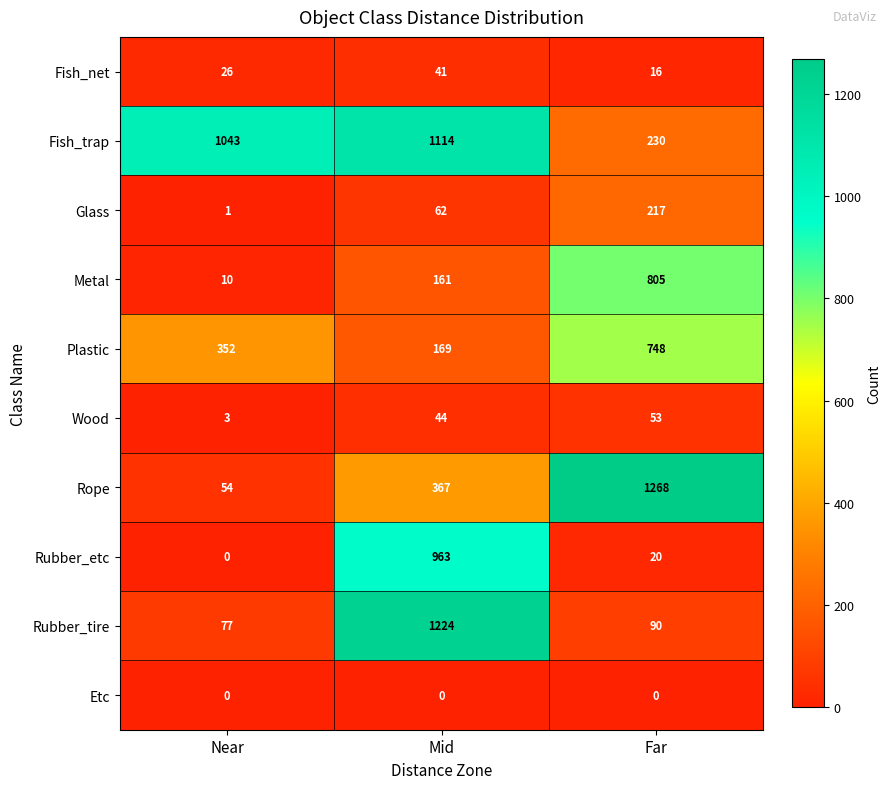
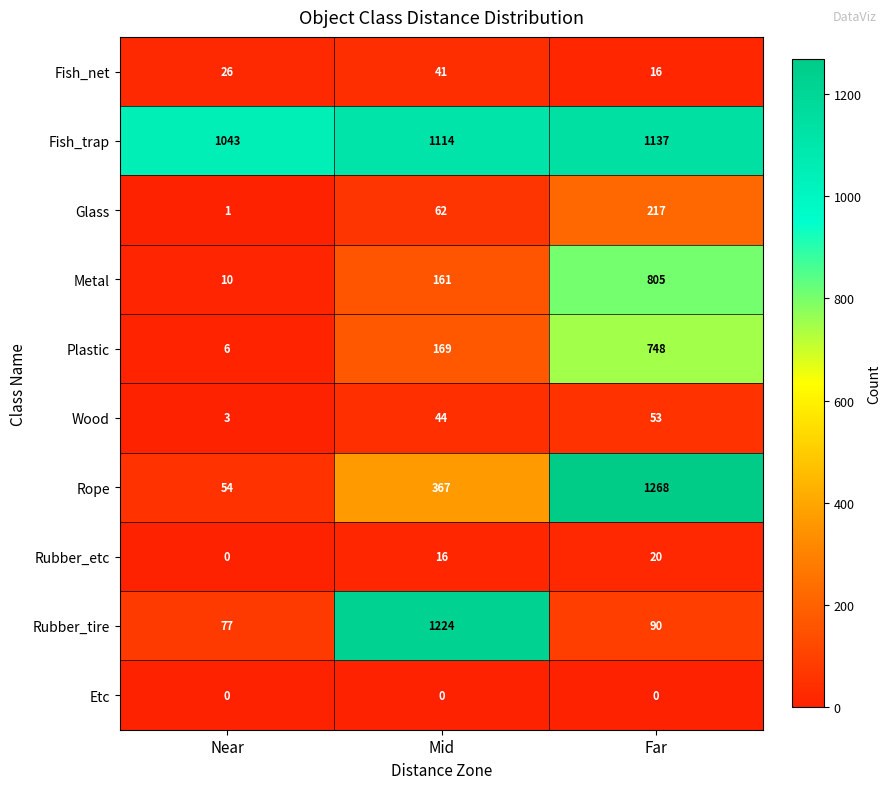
  {
    "Fish_net": {
      "Near": 26,
      "Mid": 41,
      "Far": 16
    },
    "Fish_trap": {
      "Near": 1043,
      "Mid": 1114,
-     "Far": 230
+     "Far": 1137
    },
    "Glass": {
      "Near": 1,
      "Mid": 62,
      "Far": 217
    },
    "Metal": {
      "Near": 10,
      "Mid": 161,
      "Far": 805
    },
    "Plastic": {
-     "Near": 352,
+     "Near": 6,
      "Mid": 169,
      "Far": 748
    },
    "Wood": {
      "Near": 3,
      "Mid": 44,
      "Far": 53
    },
    "Rope": {
      "Near": 54,
      "Mid": 367,
      "Far": 1268
    },
    "Rubber_etc": {
      "Near": 0,
-     "Mid": 963,
+     "Mid": 16,
      "Far": 20
    },
    "Rubber_tire": {
      "Near": 77,
      "Mid": 1224,
      "Far": 90
    },
    "Etc": {
      "Near": 0,
      "Mid": 0,
      "Far": 0
    }
  }
